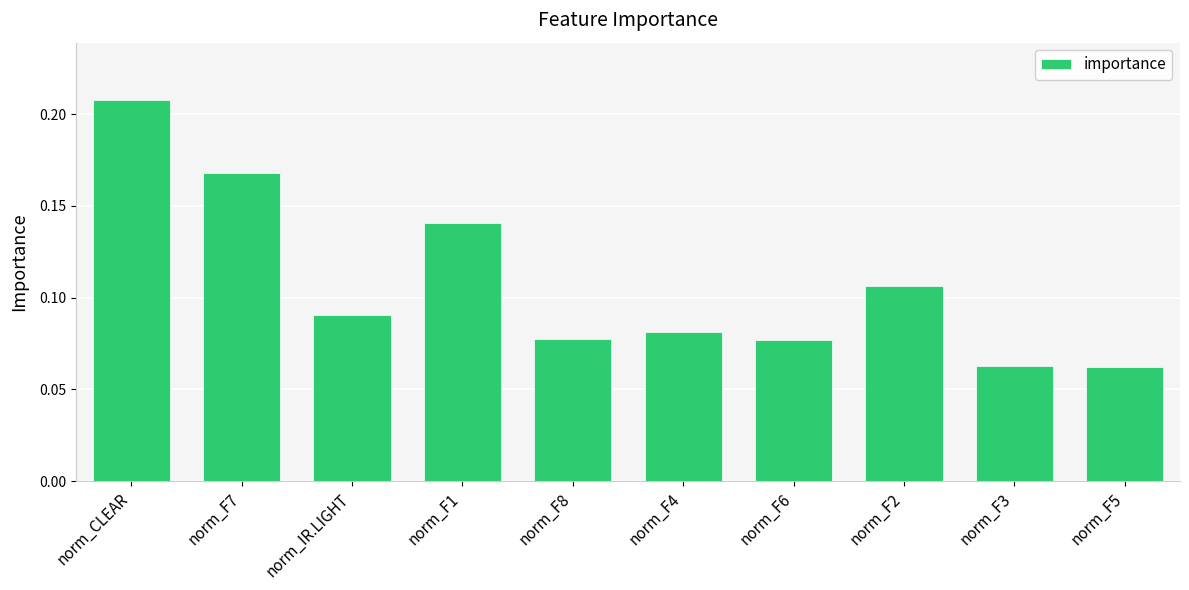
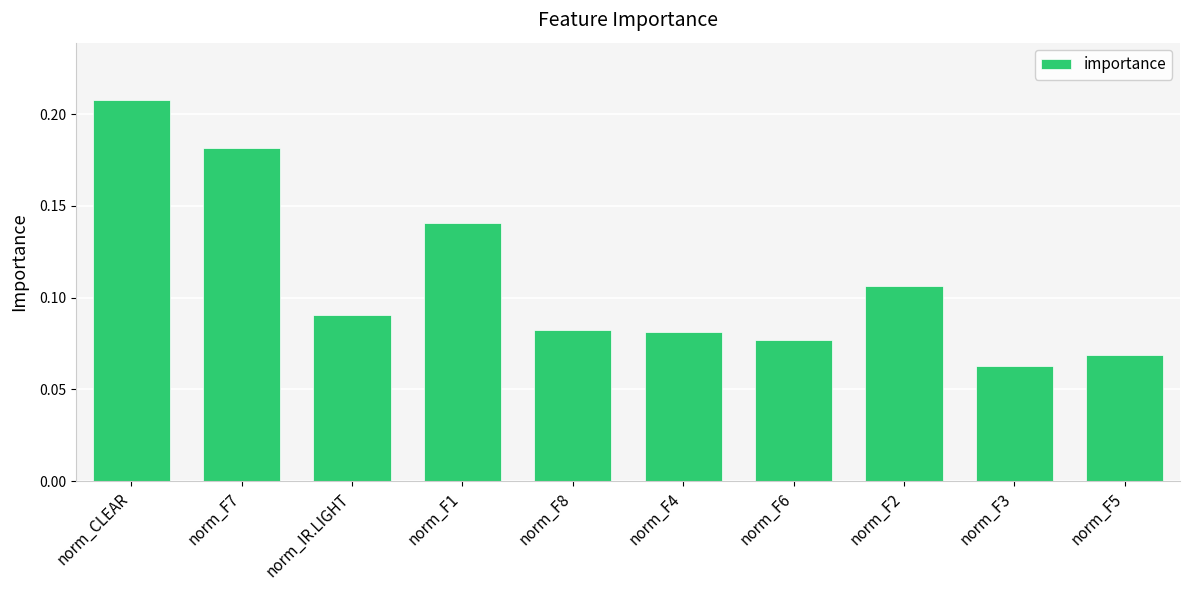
  {
    "norm_CLEAR": 0.208,
-   "norm_F7": 0.168,
+   "norm_F7": 0.182,
    "norm_IR.LIGHT": 0.091,
    "norm_F1": 0.141,
-   "norm_F8": 0.077,
+   "norm_F8": 0.082,
    "norm_F4": 0.081,
    "norm_F6": 0.077,
    "norm_F2": 0.106,
    "norm_F3": 0.063,
-   "norm_F5": 0.062
+   "norm_F5": 0.069
  }
